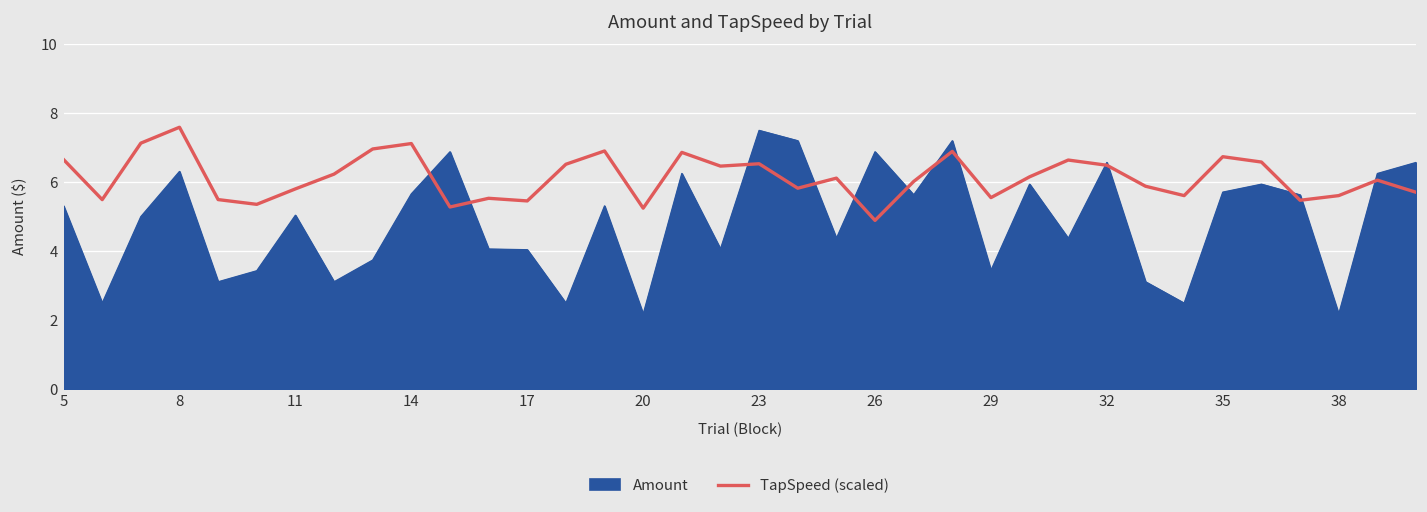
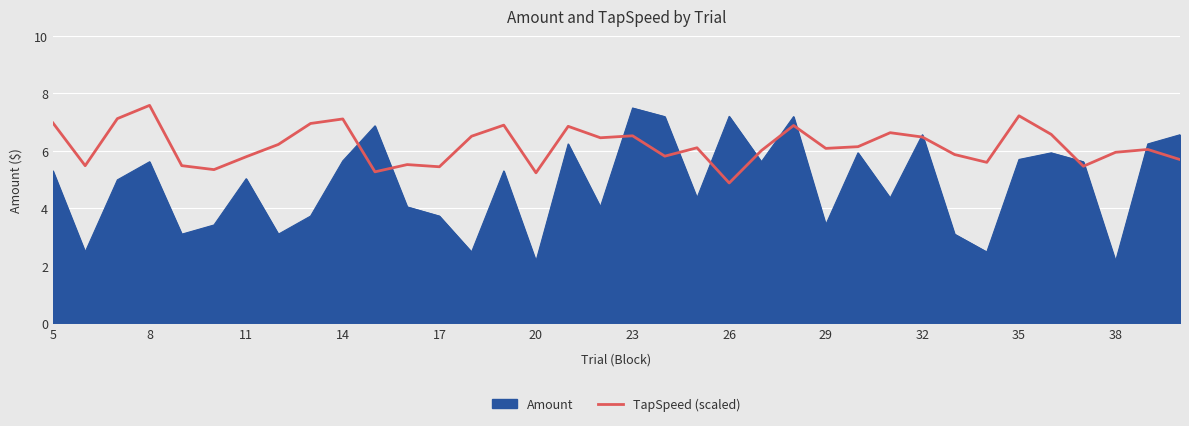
  {
    "Amount": {
      "5": 5.3,
-     "8": 6.3,
+     "8": 5.6,
      "11": 5.0,
      "14": 5.7,
-     "17": 4.0,
+     "17": 3.7,
      "20": 2.2,
      "23": 7.5,
-     "26": 6.9,
+     "26": 7.2,
      "29": 3.4,
      "35": 5.7,
      "38": 2.2
    },
    "TapSpeed (scaled)": {
-     "5": 6.6,
+     "5": 7.0,
      "8": 7.6,
      "11": 5.8,
      "14": 7.1,
      "17": 5.4,
      "20": 5.2,
      "23": 6.5,
      "26": 4.9,
-     "29": 5.5,
-     "35": 6.7,
-     "38": 5.6
+     "29": 6.1,
+     "35": 7.2,
+     "38": 6.0
    }
  }
